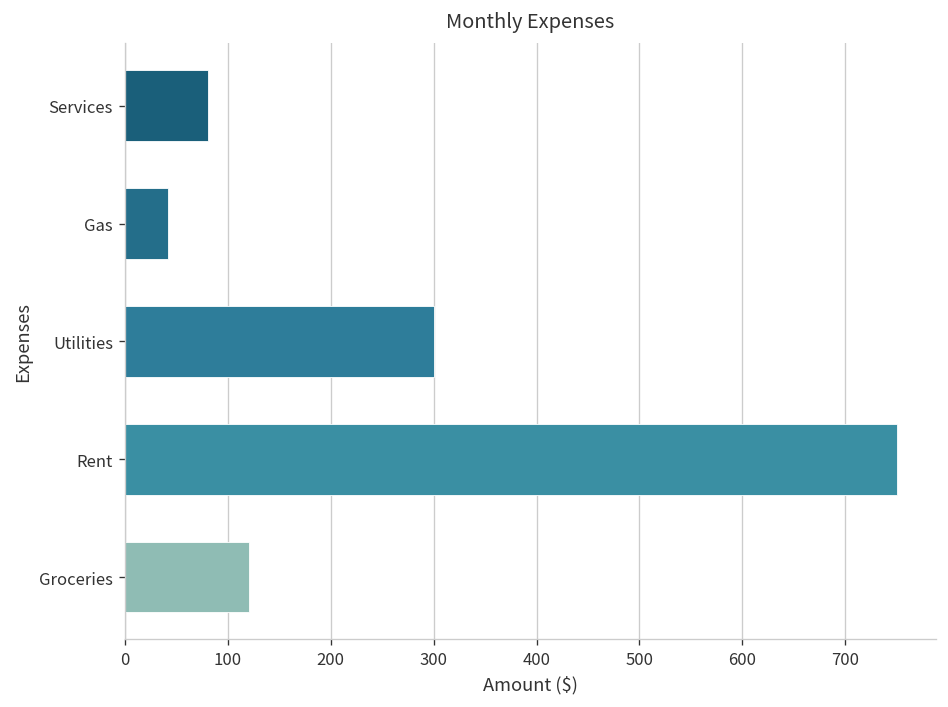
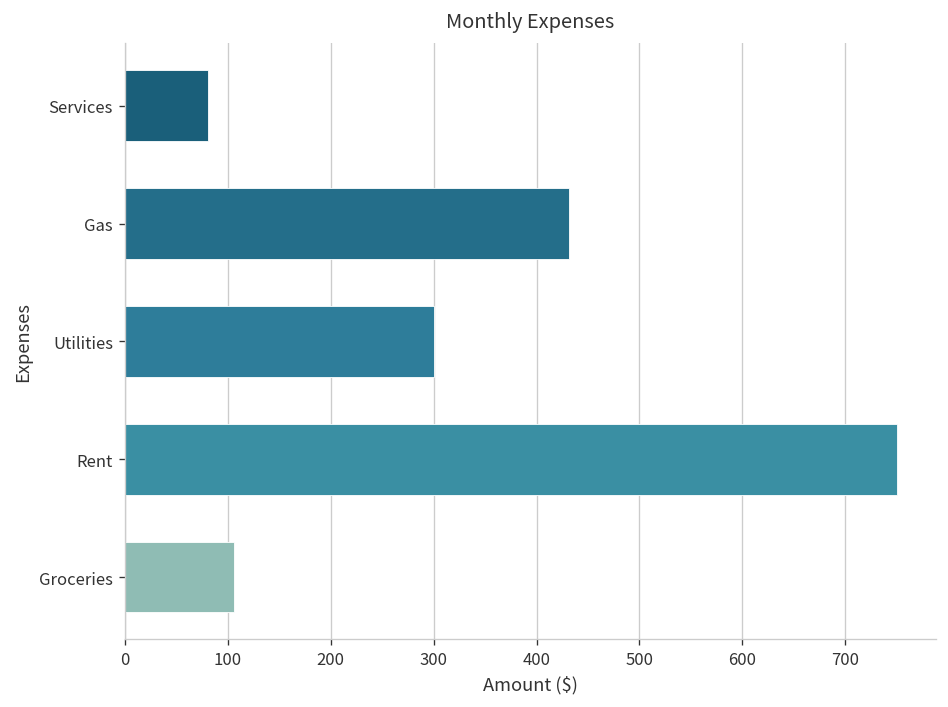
  {
    "Services": 80,
-   "Gas": 40,
+   "Gas": 430,
    "Utilities": 300,
    "Rent": 750,
-   "Groceries": 120
+   "Groceries": 110
  }
